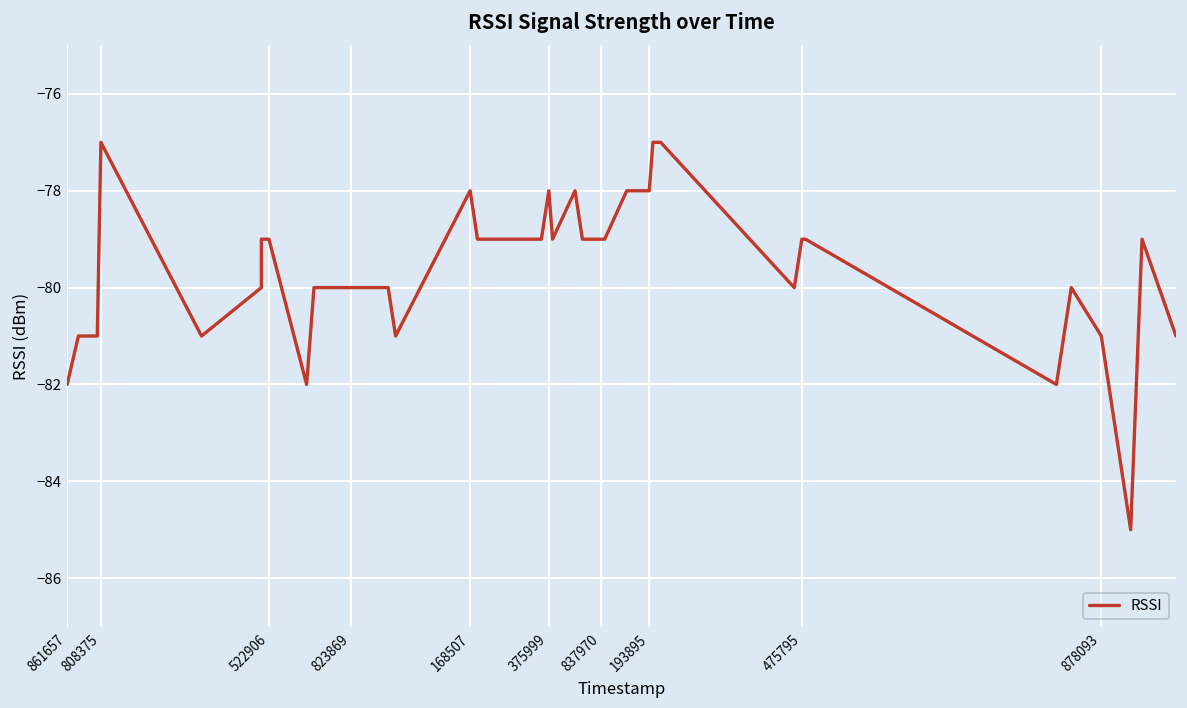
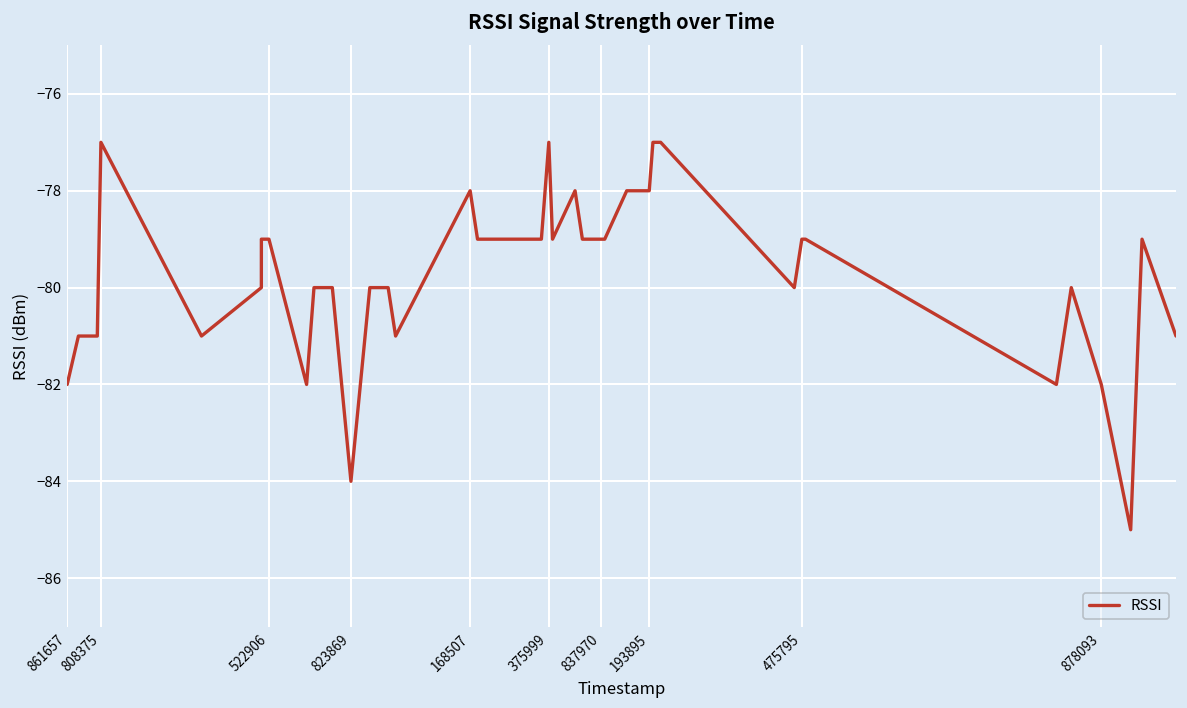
  {
    "861657": -82,
    "808375": -77,
    "522906": -79,
-   "823869": -80,
+   "823869": -84,
    "168507": -78,
-   "375999": -78,
+   "375999": -77,
    "837970": -79,
    "193895": -78,
    "475795": -79,
-   "878093": -81
+   "878093": -82
  }
